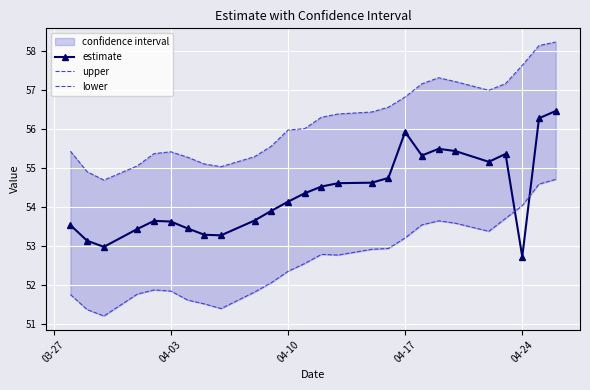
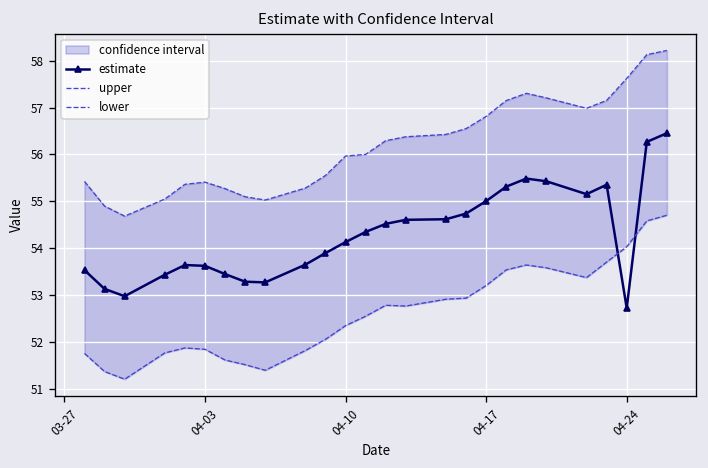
  {
    "estimate": {
      "04-03": 53.6,
      "04-10": 54.1,
-     "04-17": 55.9,
+     "04-17": 55.0,
      "04-24": 52.7
    }
  }
